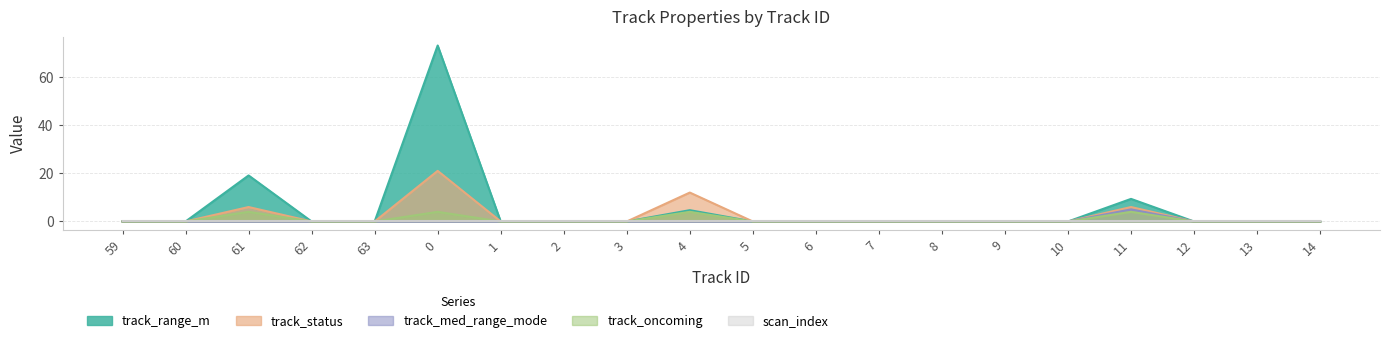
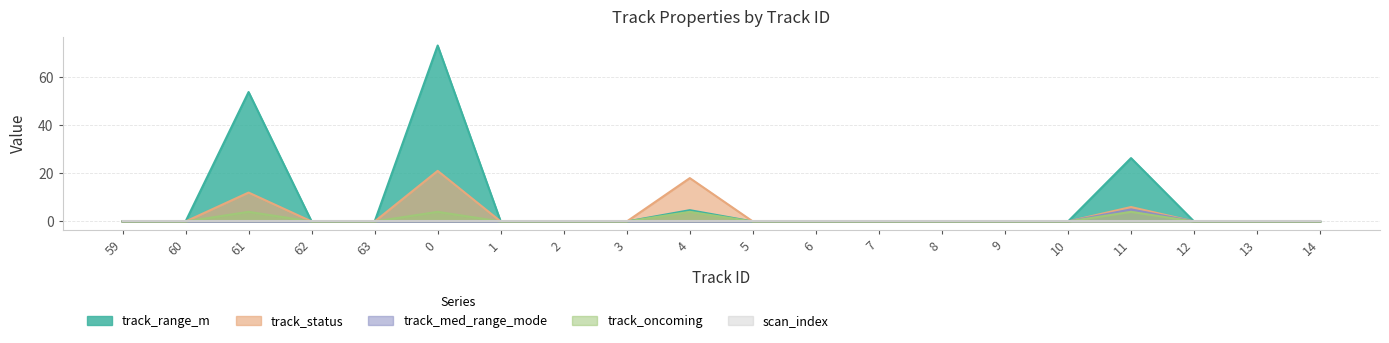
  {
    "track_range_m": {
-     "61": 19,
+     "61": 54,
      "0": 73,
-     "11": 9
+     "11": 26
    },
    "track_status": {
-     "61": 6,
+     "61": 12,
      "0": 21,
-     "4": 12
+     "4": 18
    },
    "track_oncoming": {
      "61": 4,
      "0": 4
    },
    "scan_index": {
      "11": 0
    }
  }
